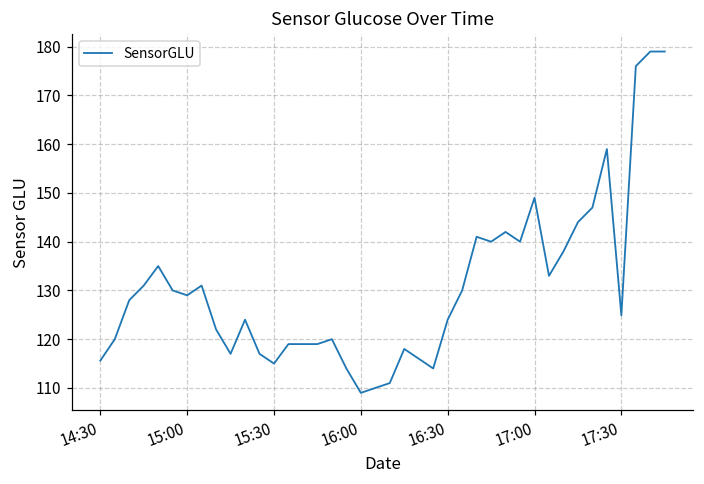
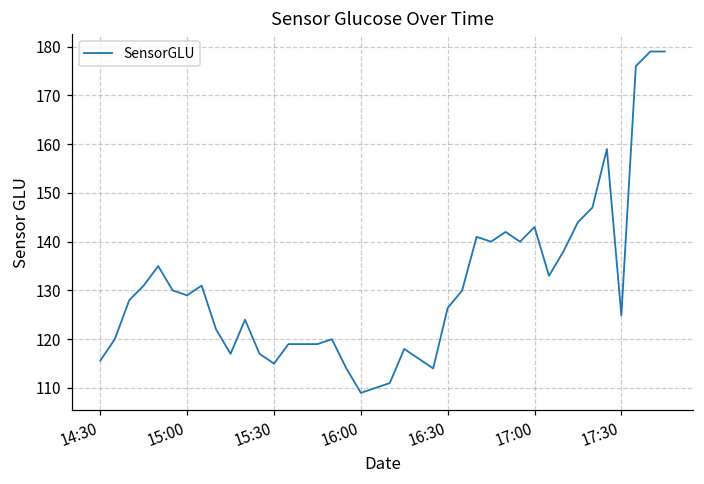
  {
    "14:30": 116,
    "15:00": 129,
    "15:30": 115,
    "16:00": 109,
-   "16:30": 124,
-   "17:00": 149,
+   "16:30": 126,
+   "17:00": 143,
    "17:30": 125
  }
